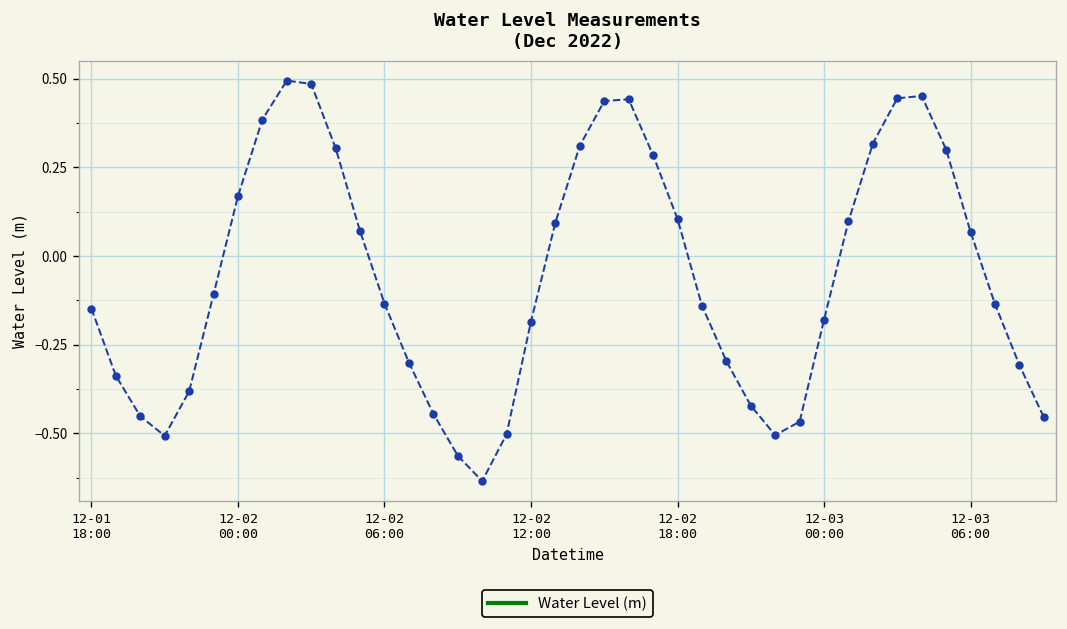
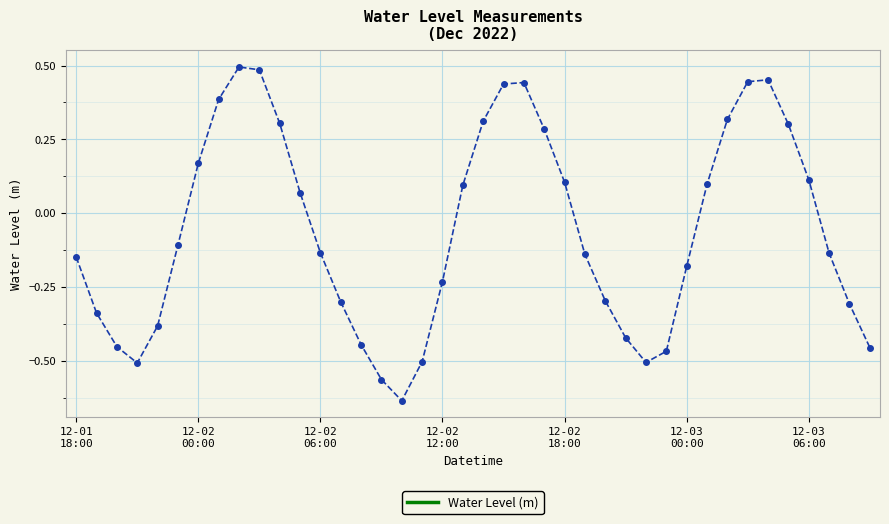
  {
    "12-01 18:00": -0.15,
    "12-02 00:00": 0.17,
    "12-02 06:00": -0.13,
-   "12-02 12:00": -0.18,
+   "12-02 12:00": -0.23,
    "12-02 18:00": 0.11,
    "12-03 00:00": -0.18,
-   "12-03 06:00": 0.07
+   "12-03 06:00": 0.11
  }
